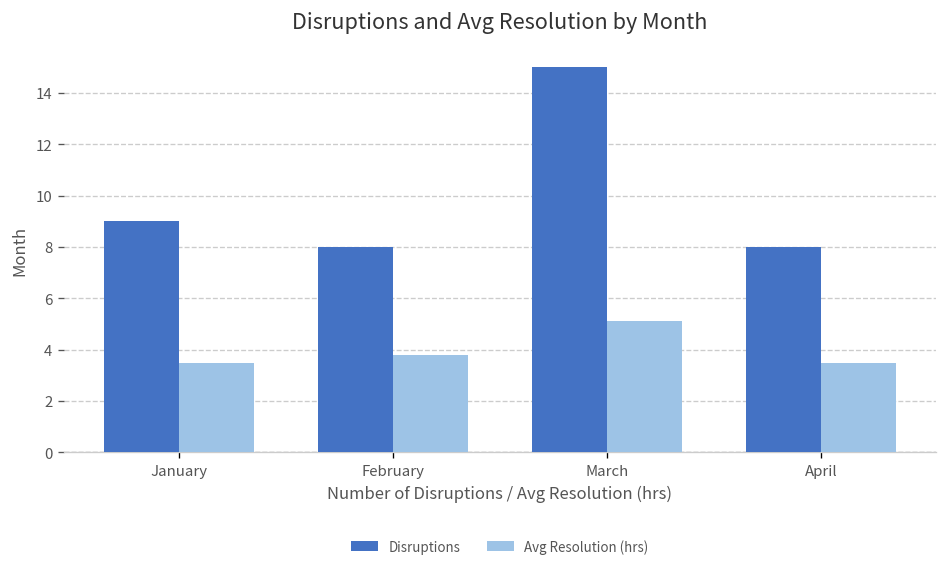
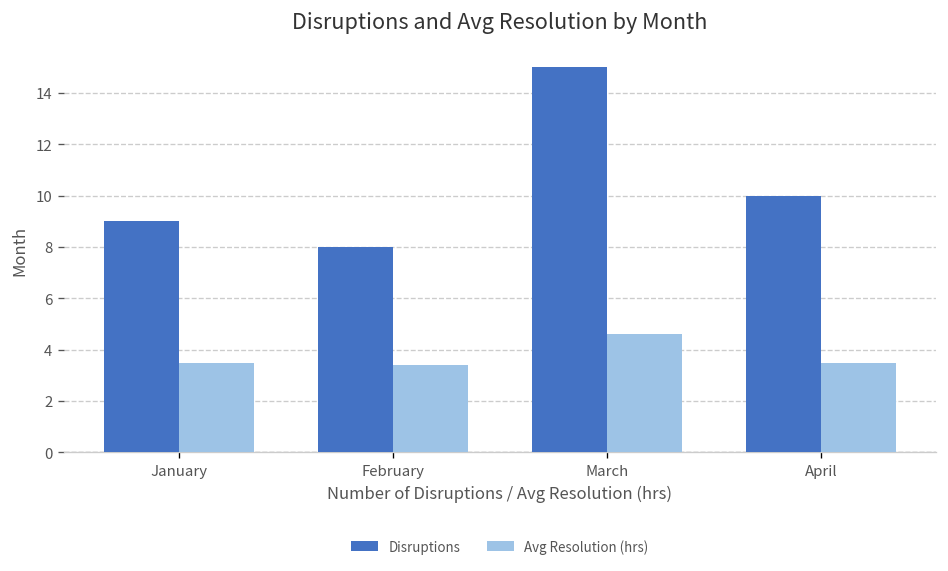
  {
    "Disruptions": {
      "January": 9,
      "February": 8,
      "March": 15,
-     "April": 8
+     "April": 10
    },
    "Avg Resolution (hrs)": {
      "January": 3.5,
-     "February": 3.8,
-     "March": 5.1,
+     "February": 3.4,
+     "March": 4.6,
      "April": 3.5
    }
  }
